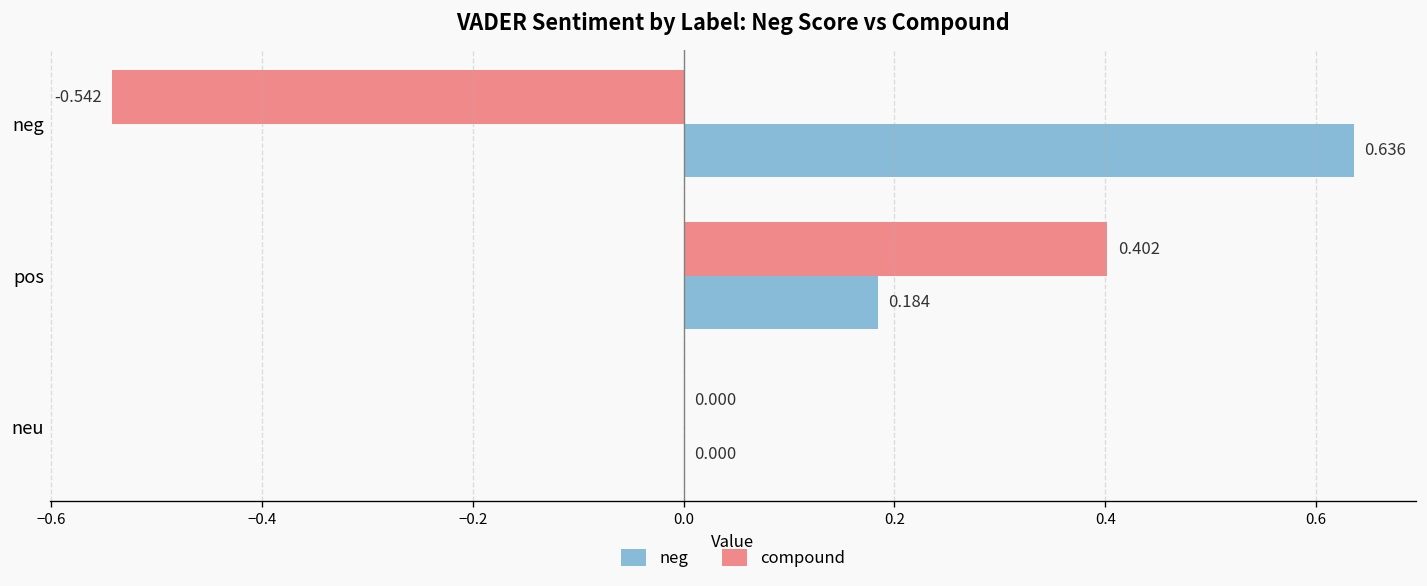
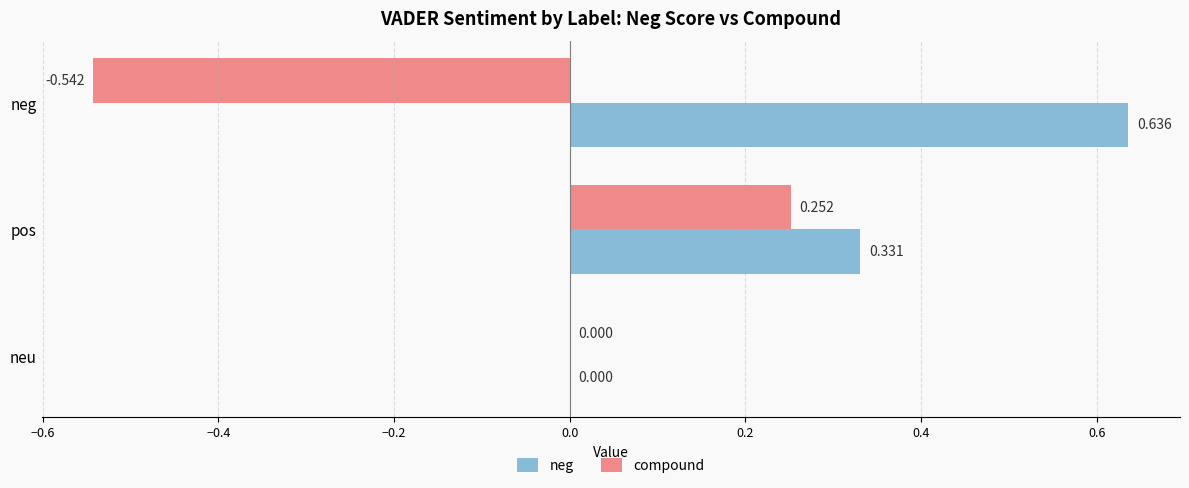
  {
    "neg": {
      "neg": 0.636,
-     "pos": 0.184,
+     "pos": 0.331,
      "neu": 0.000
    },
    "compound": {
      "neg": -0.542,
-     "pos": 0.402,
+     "pos": 0.252,
      "neu": 0.000
    }
  }
